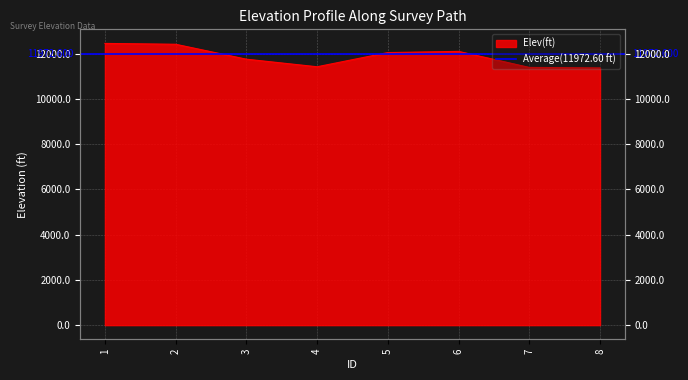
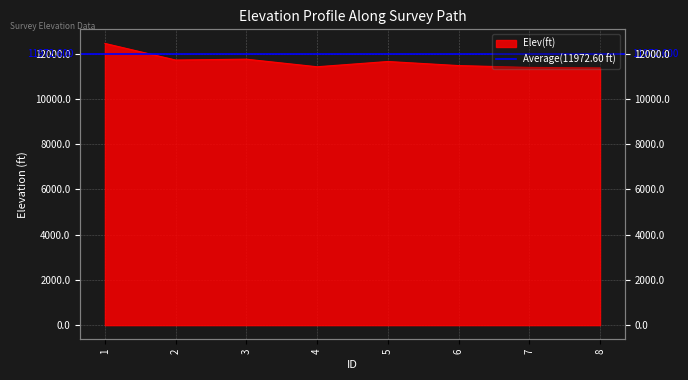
  {
    "1": 12400,
-   "2": 12400,
+   "2": 11700,
    "3": 11700,
    "4": 11400,
-   "5": 12000,
-   "6": 12100
+   "5": 11600,
+   "6": 11500
  }
